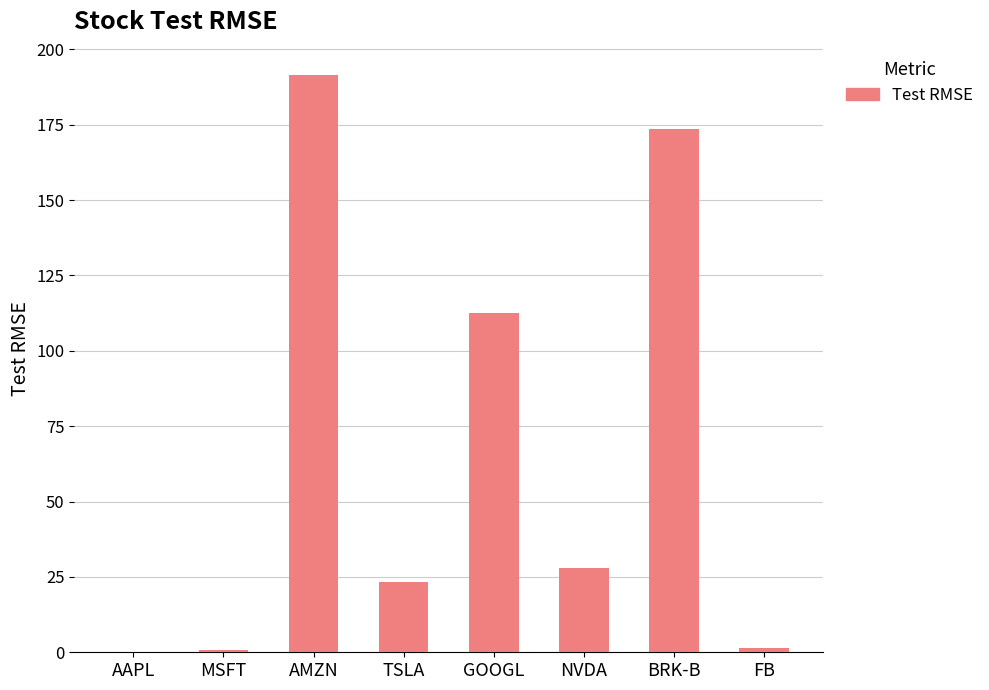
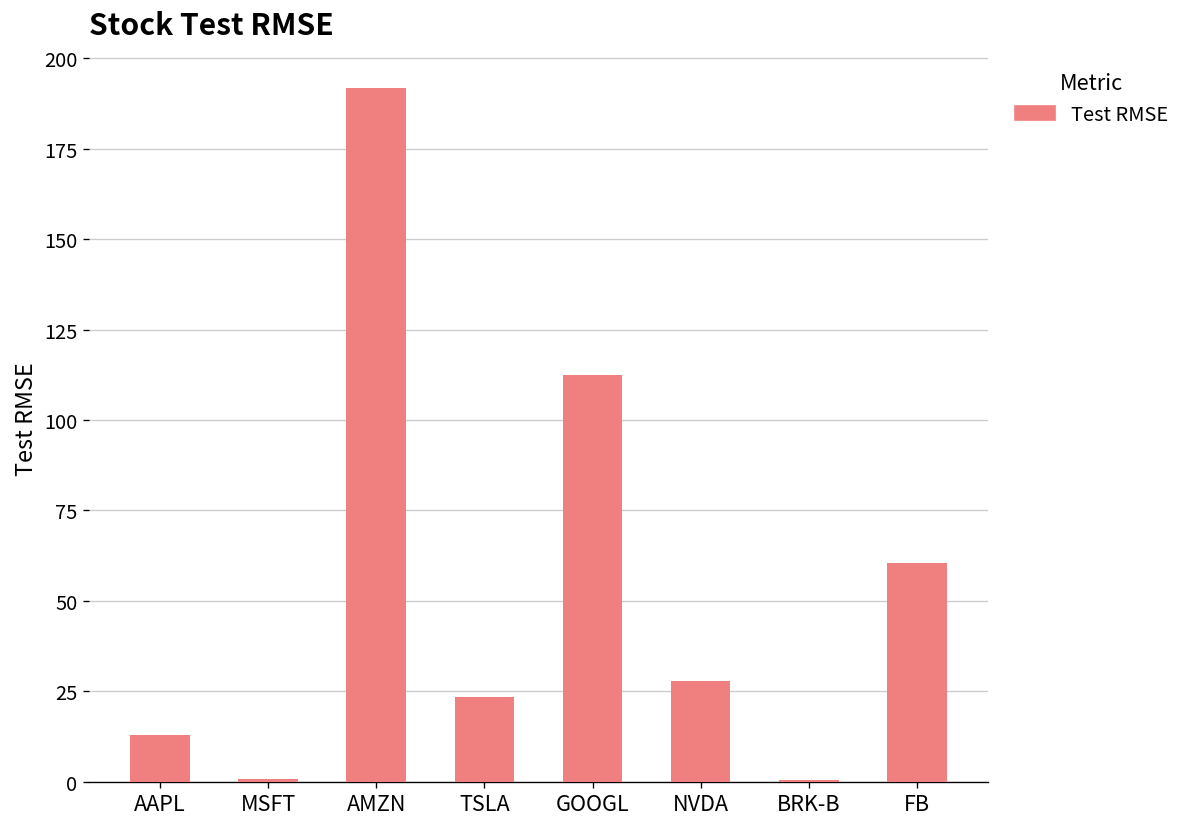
  {
-   "AAPL": 0,
+   "AAPL": 13,
    "AMZN": 192,
    "TSLA": 23,
    "GOOGL": 112,
    "NVDA": 28,
-   "BRK-B": 174,
-   "FB": 2
+   "BRK-B": 1,
+   "FB": 60
  }
